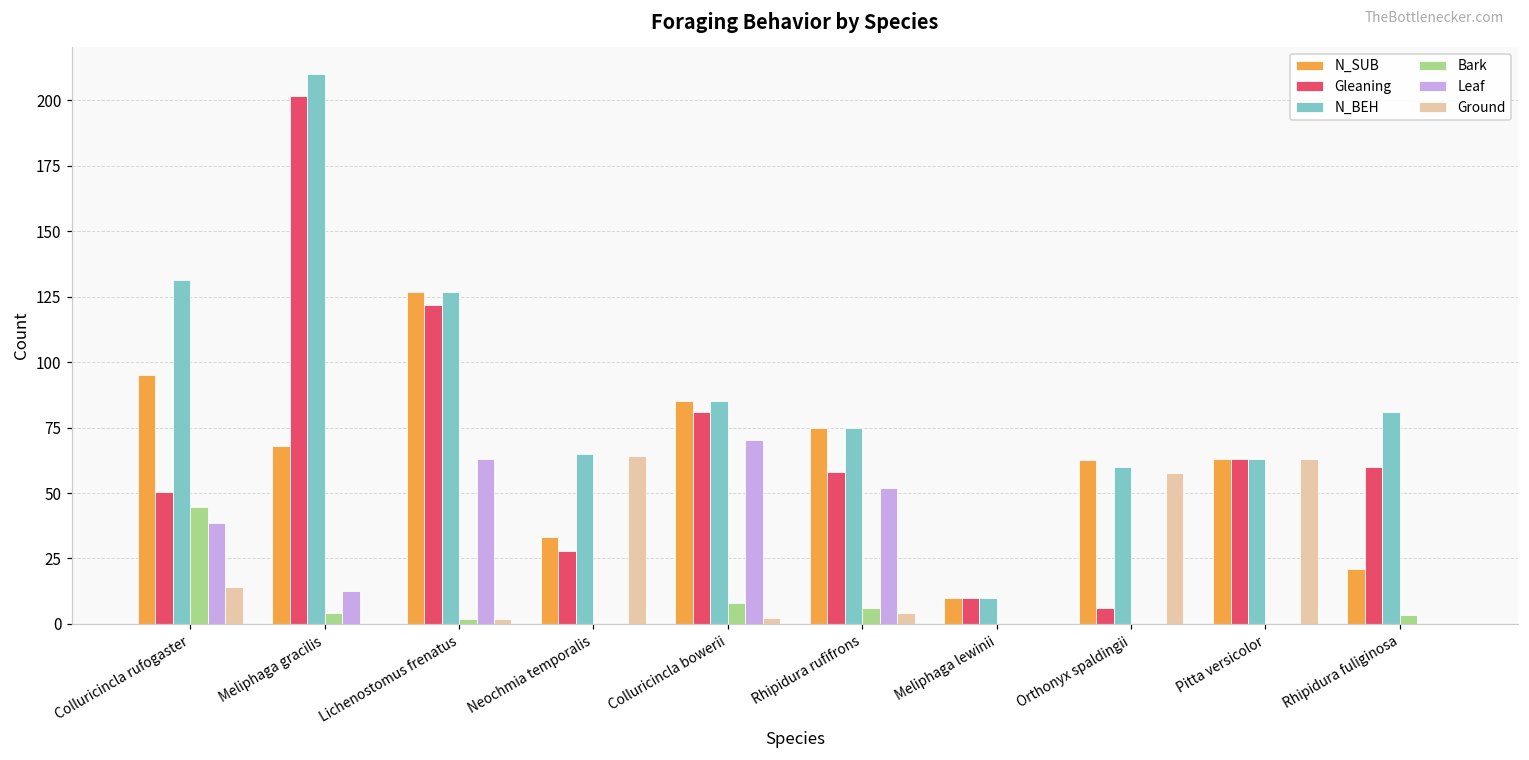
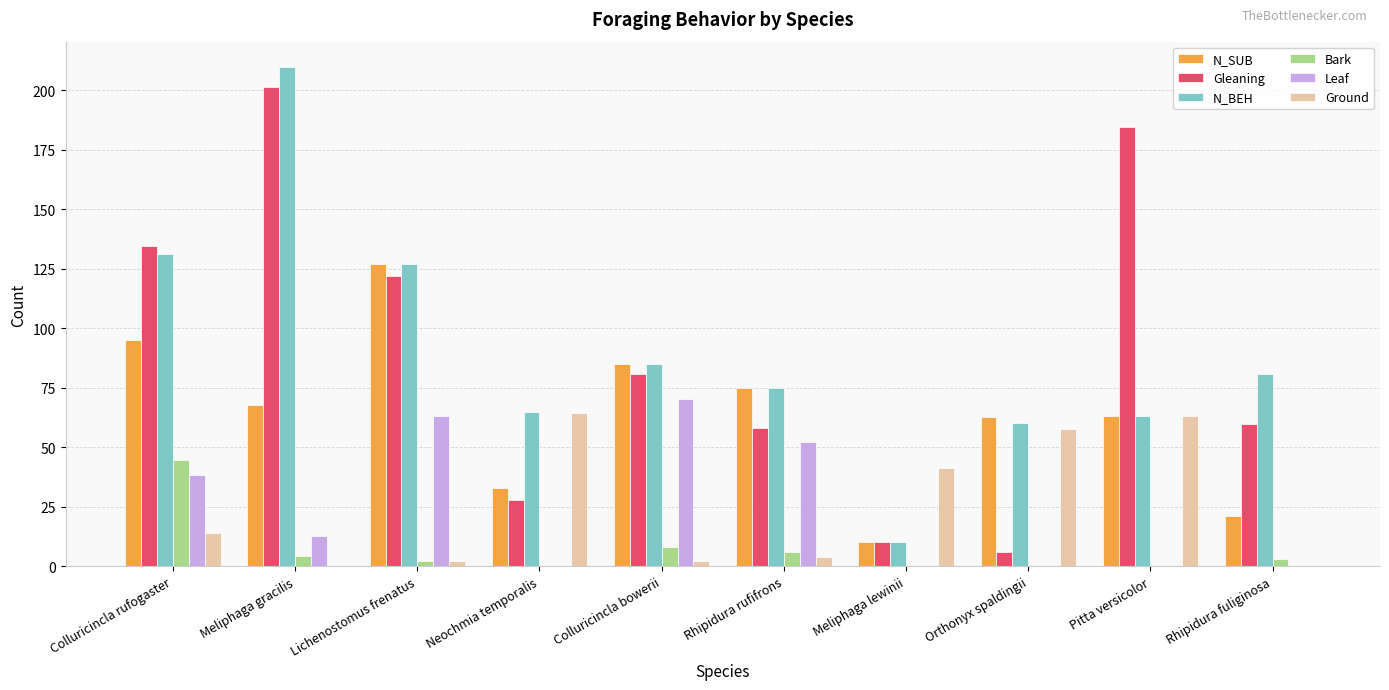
  {
    "N_SUB": {
      "Colluricincla rufogaster": 95,
      "Meliphaga gracilis": 68,
      "Lichenostomus frenatus": 127,
      "Neochmia temporalis": 33,
      "Colluricincla bowerii": 85,
      "Rhipidura rufifrons": 75,
      "Meliphaga lewinii": 10,
      "Orthonyx spaldingii": 63,
      "Pitta versicolor": 63,
      "Rhipidura fuliginosa": 21
    },
    "Gleaning": {
-     "Colluricincla rufogaster": 50,
+     "Colluricincla rufogaster": 134,
      "Meliphaga gracilis": 202,
      "Lichenostomus frenatus": 122,
      "Neochmia temporalis": 28,
      "Colluricincla bowerii": 81,
      "Rhipidura rufifrons": 58,
      "Meliphaga lewinii": 10,
      "Orthonyx spaldingii": 6,
-     "Pitta versicolor": 63,
+     "Pitta versicolor": 185,
      "Rhipidura fuliginosa": 60
    },
    "N_BEH": {
      "Colluricincla rufogaster": 131,
      "Meliphaga gracilis": 210,
      "Lichenostomus frenatus": 127,
      "Neochmia temporalis": 65,
      "Colluricincla bowerii": 85,
      "Rhipidura rufifrons": 75,
      "Meliphaga lewinii": 10,
      "Orthonyx spaldingii": 60,
      "Pitta versicolor": 63,
      "Rhipidura fuliginosa": 81
    },
    "Bark": {
      "Colluricincla rufogaster": 45,
      "Meliphaga gracilis": 4,
      "Lichenostomus frenatus": 2,
      "Neochmia temporalis": 0,
      "Colluricincla bowerii": 8,
      "Rhipidura rufifrons": 6,
      "Meliphaga lewinii": 0,
      "Orthonyx spaldingii": 0,
      "Pitta versicolor": 0,
      "Rhipidura fuliginosa": 3
    },
    "Leaf": {
      "Colluricincla rufogaster": 39,
      "Meliphaga gracilis": 13,
      "Lichenostomus frenatus": 63,
      "Neochmia temporalis": 0,
      "Colluricincla bowerii": 70,
      "Rhipidura rufifrons": 52,
      "Meliphaga lewinii": 0,
      "Orthonyx spaldingii": 0,
      "Pitta versicolor": 0,
      "Rhipidura fuliginosa": 0
    },
    "Ground": {
      "Colluricincla rufogaster": 14,
      "Meliphaga gracilis": 0,
      "Lichenostomus frenatus": 2,
      "Neochmia temporalis": 64,
      "Colluricincla bowerii": 2,
      "Rhipidura rufifrons": 4,
-     "Meliphaga lewinii": 0,
+     "Meliphaga lewinii": 41,
      "Orthonyx spaldingii": 58,
      "Pitta versicolor": 63,
      "Rhipidura fuliginosa": 0
    }
  }
